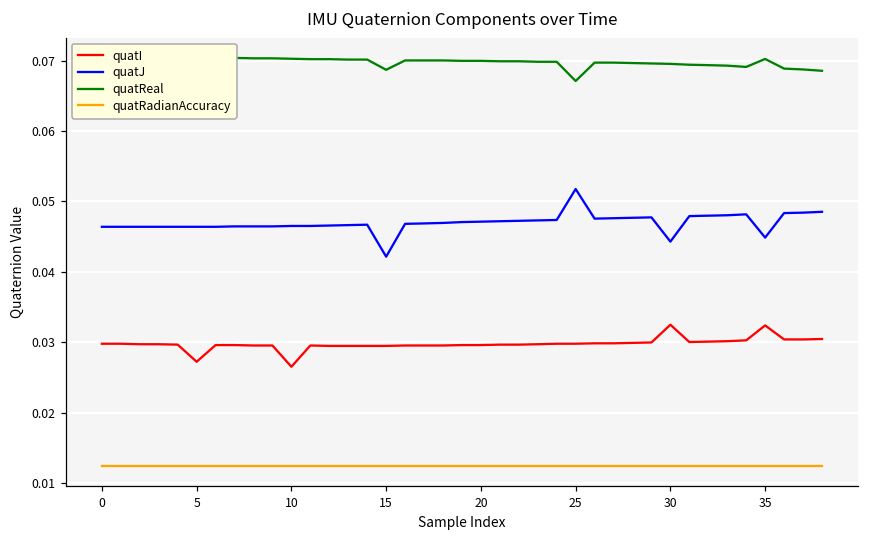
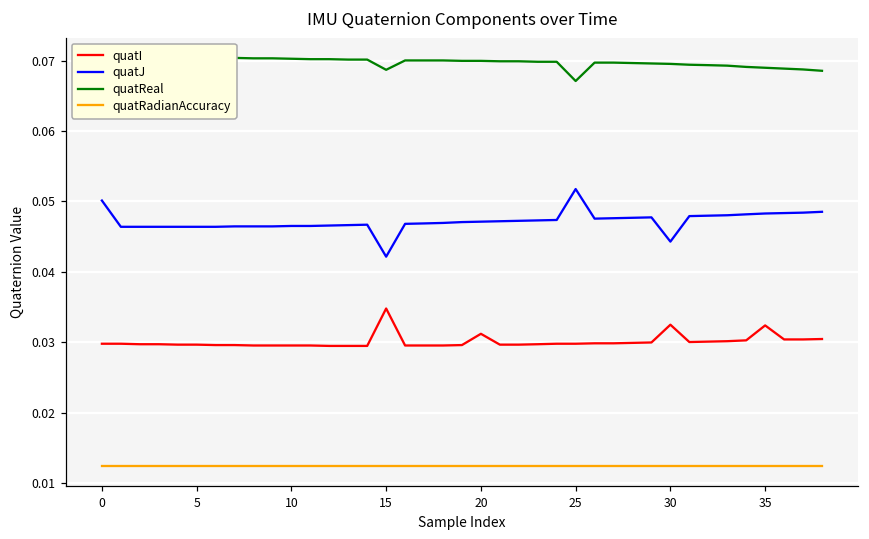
  {
    "quatI": {
      "0": 0.030,
-     "5": 0.027,
-     "10": 0.027,
-     "15": 0.029,
-     "20": 0.030,
+     "5": 0.030,
+     "10": 0.030,
+     "15": 0.035,
+     "20": 0.031,
      "25": 0.030,
      "30": 0.032,
      "35": 0.032
    },
    "quatJ": {
-     "0": 0.046,
+     "0": 0.050,
      "5": 0.046,
      "10": 0.047,
      "15": 0.042,
      "20": 0.047,
      "25": 0.052,
      "30": 0.044,
-     "35": 0.045
+     "35": 0.048
    },
    "quatReal": {
      "10": 0.070,
      "15": 0.069,
      "20": 0.070,
      "25": 0.067,
      "30": 0.070,
-     "35": 0.070
+     "35": 0.069
    },
    "quatRadianAccuracy": {
      "0": 0.013,
      "5": 0.013,
      "10": 0.013,
      "15": 0.013,
      "20": 0.013,
      "25": 0.013,
      "30": 0.013,
      "35": 0.013
    }
  }
